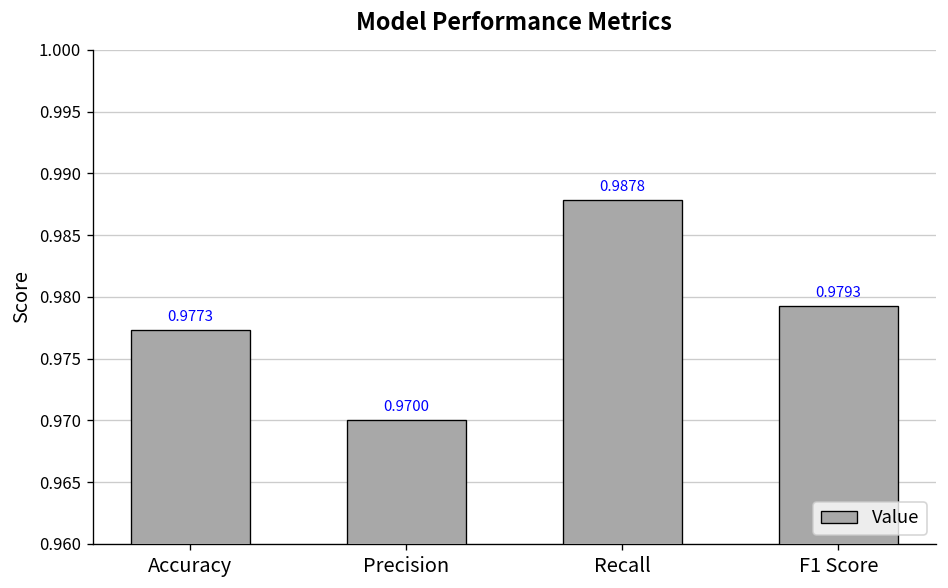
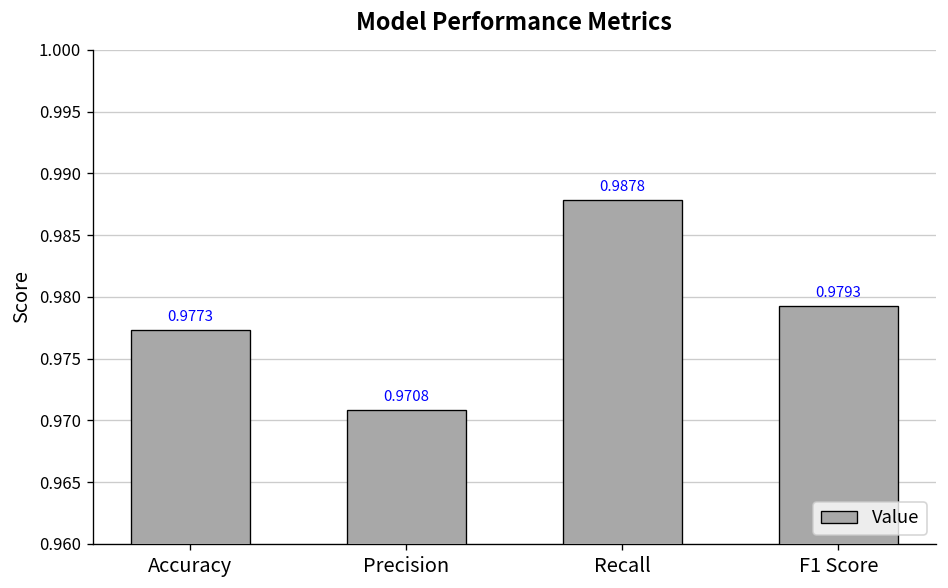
  {
    "Accuracy": 0.9773,
-   "Precision": 0.9700,
+   "Precision": 0.9708,
    "Recall": 0.9878,
    "F1 Score": 0.9793
  }
